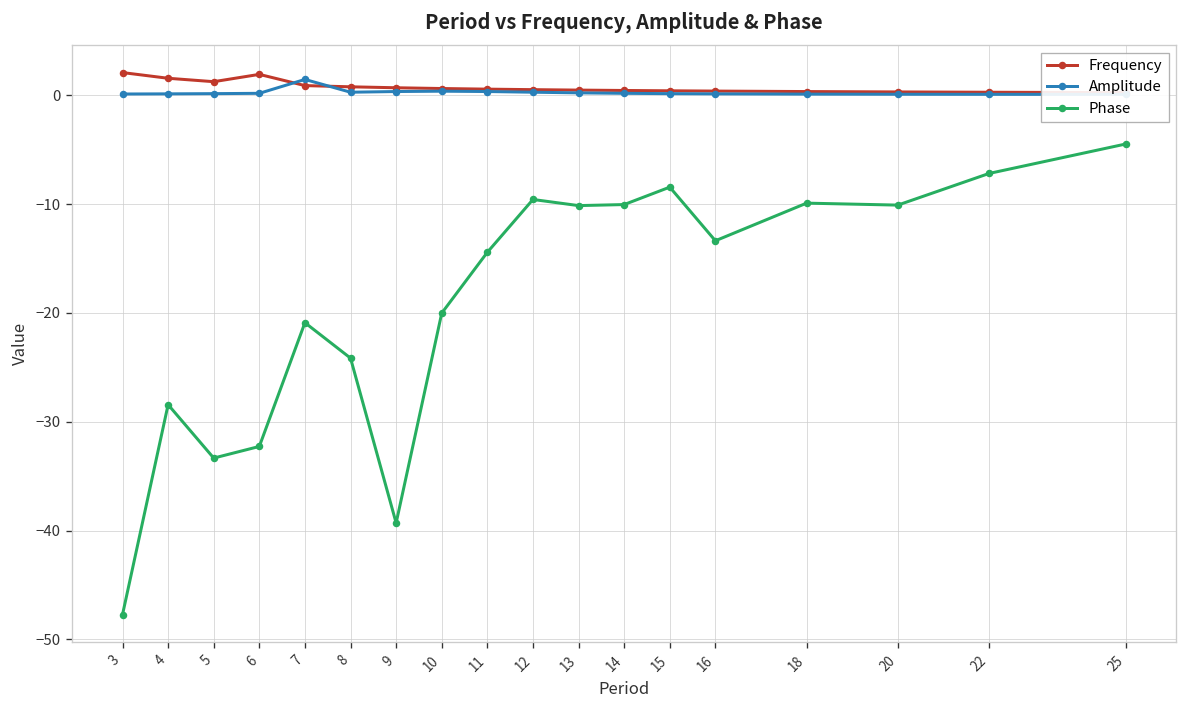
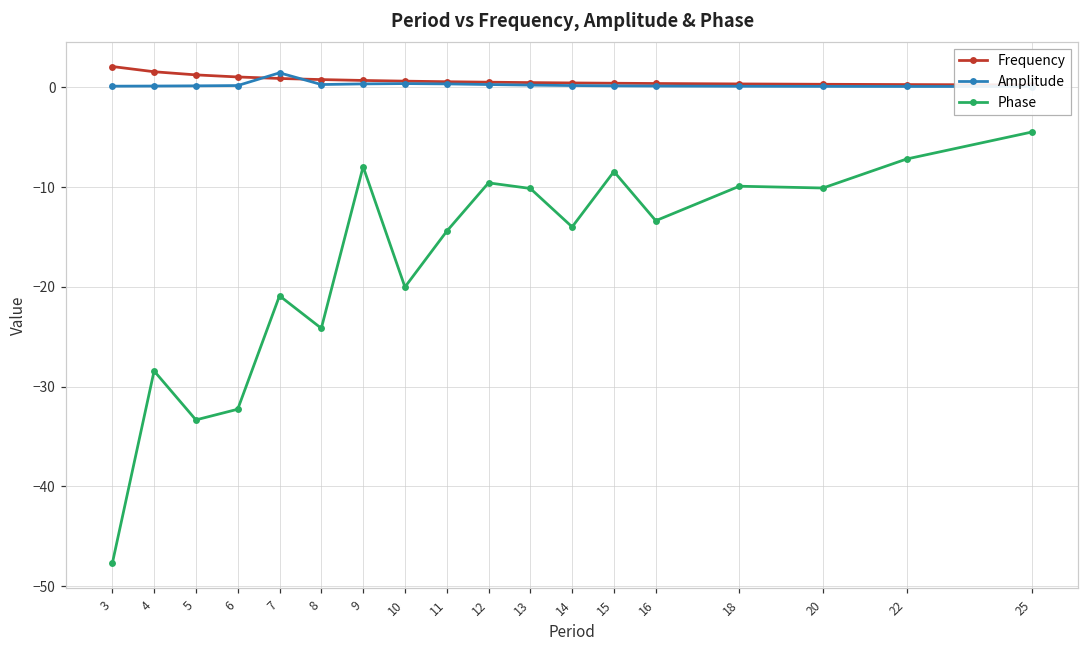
  {
    "Frequency": {
      "3": 2,
      "4": 2,
      "5": 1,
-     "6": 2,
+     "6": 1,
      "7": 1,
      "8": 1,
      "9": 1
    },
    "Amplitude": {
      "3": 0,
      "4": 0,
      "5": 0,
      "6": 0,
      "7": 1,
      "8": 0,
      "9": 0
    },
    "Phase": {
      "3": -48,
      "4": -28,
      "5": -33,
      "6": -32,
      "7": -21,
      "8": -24,
-     "9": -39,
+     "9": -8,
      "10": -20,
      "11": -14,
      "12": -10,
      "13": -10,
-     "14": -10,
+     "14": -14,
      "15": -8,
      "16": -13,
      "18": -10,
      "20": -10,
      "22": -7,
      "25": -4
    }
  }
